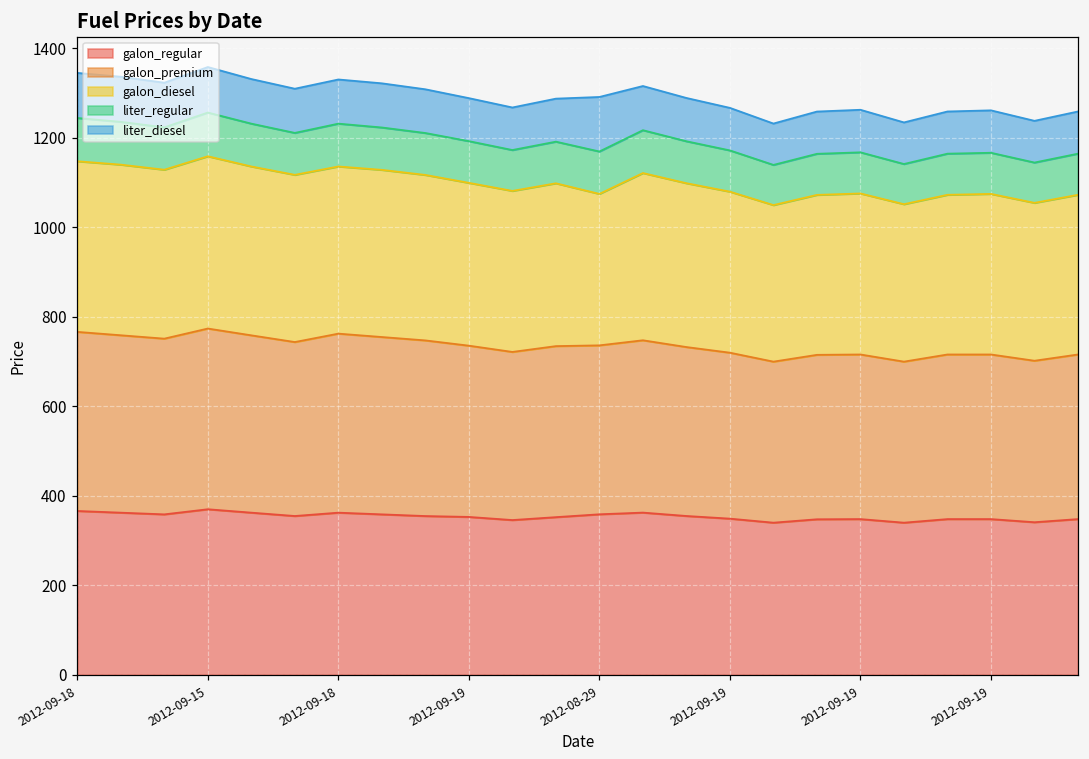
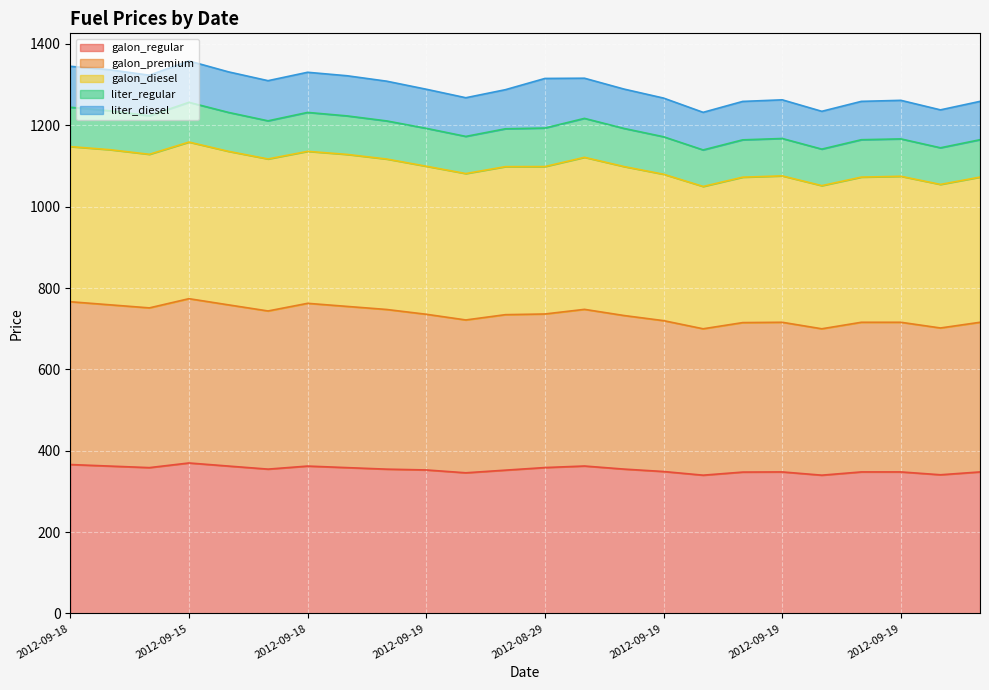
  {
    "galon_diesel": {
-     "2012-08-29": 340
+     "2012-08-29": 360
    },
    "liter_regular": {
      "2012-08-29": 90
    },
    "liter_diesel": {
      "2012-08-29": 120
    }
  }
